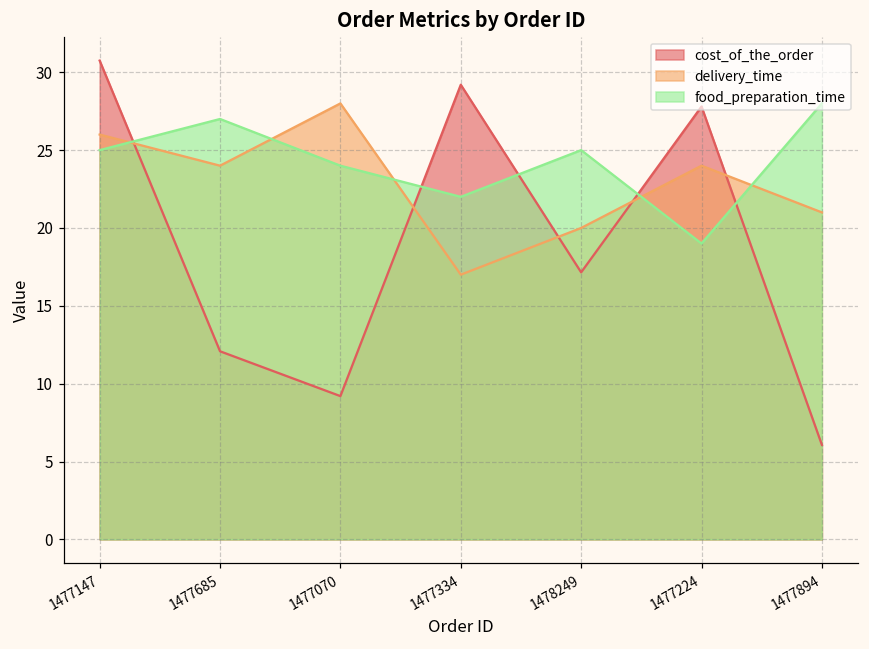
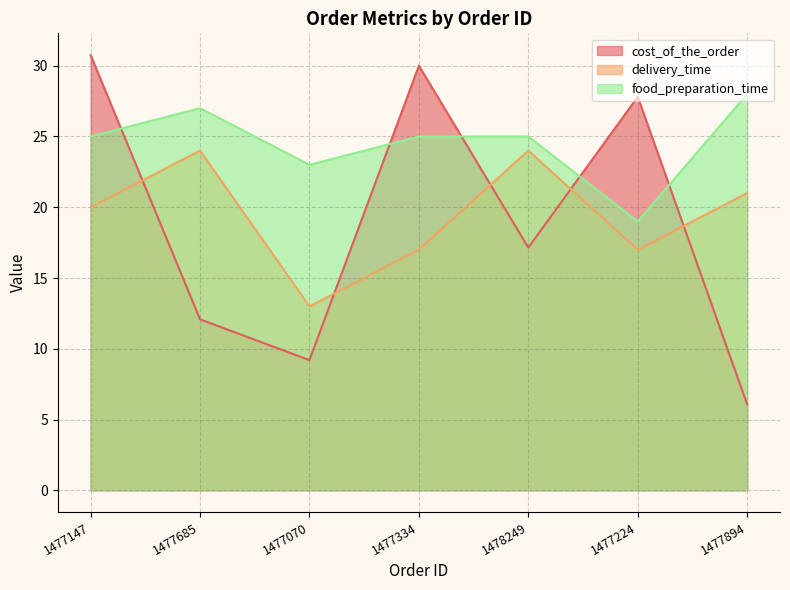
  {
    "cost_of_the_order": {
      "1477147": 30.8,
      "1477685": 12.1,
      "1477070": 9.2,
-     "1477334": 29.2,
+     "1477334": 30.0,
      "1478249": 17.2,
      "1477894": 6.1
    },
    "delivery_time": {
-     "1477147": 26,
+     "1477147": 20,
      "1477685": 24,
-     "1477070": 28,
+     "1477070": 13,
      "1477334": 17,
-     "1478249": 20,
-     "1477224": 24,
+     "1478249": 24,
+     "1477224": 17,
      "1477894": 21
    },
    "food_preparation_time": {
      "1477147": 25,
      "1477685": 27,
-     "1477070": 24,
-     "1477334": 22,
+     "1477070": 23,
+     "1477334": 25,
      "1478249": 25,
      "1477224": 19
    }
  }
